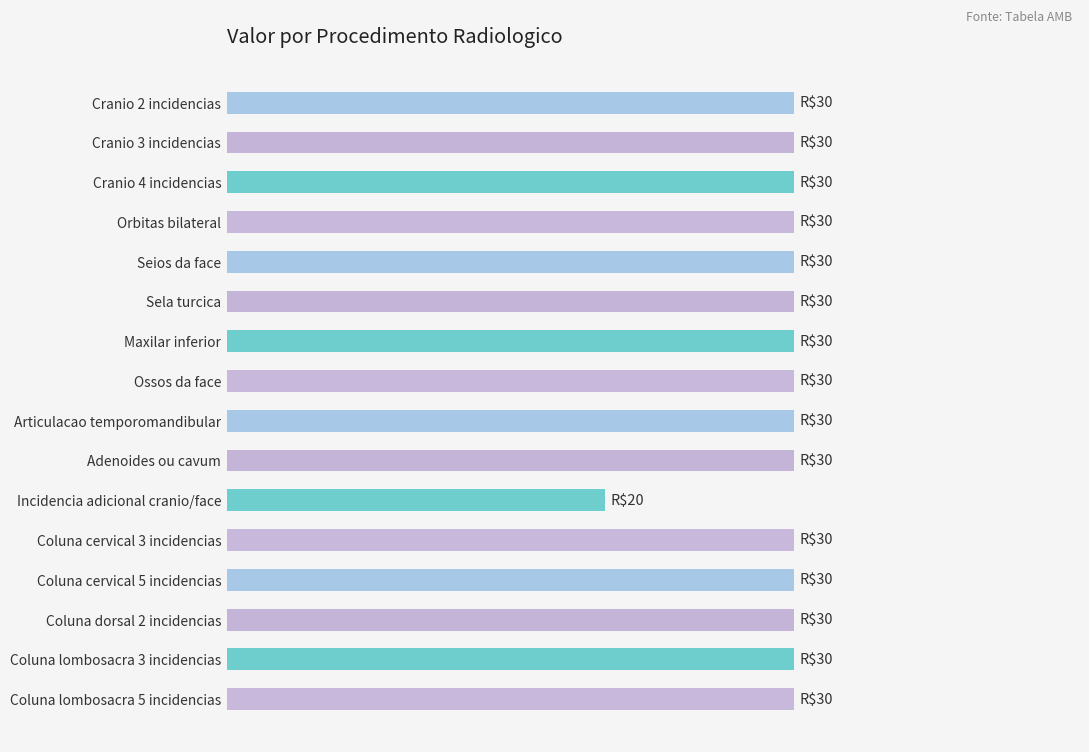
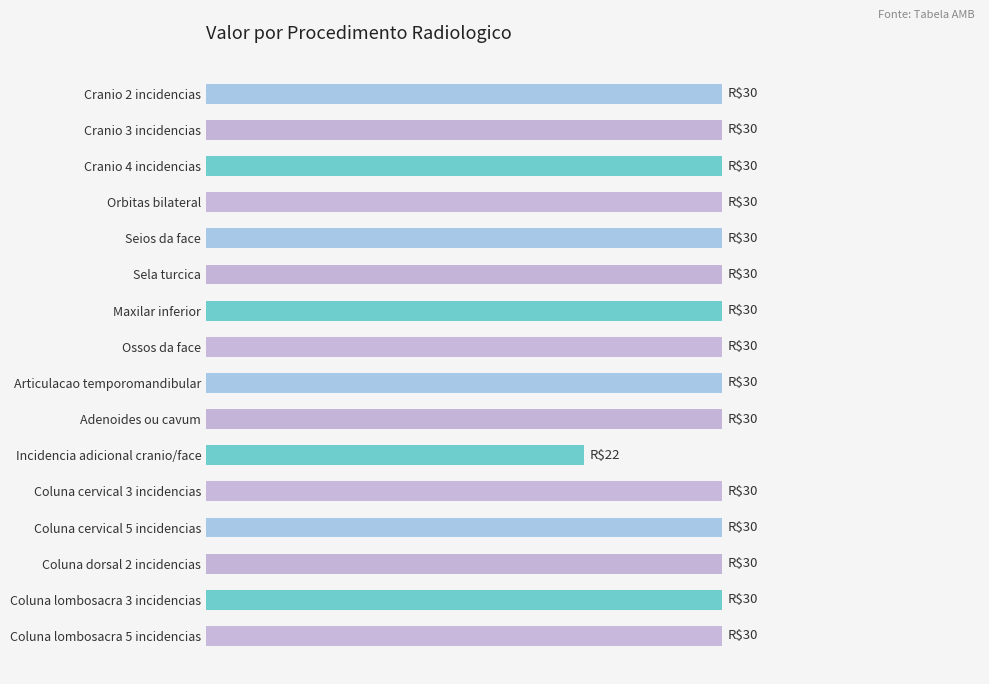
  {
    "Cranio 2 incidencias": "$30",
    "Cranio 3 incidencias": "$30",
    "Cranio 4 incidencias": "$30",
    "Orbitas bilateral": "$30",
    "Seios da face": "$30",
    "Sela turcica": "$30",
    "Maxilar inferior": "$30",
    "Ossos da face": "$30",
    "Articulacao temporomandibular": "$30",
    "Adenoides ou cavum": "$30",
-   "Incidencia adicional cranio/face": "$20",
+   "Incidencia adicional cranio/face": "$22",
    "Coluna cervical 3 incidencias": "$30",
    "Coluna cervical 5 incidencias": "$30",
    "Coluna dorsal 2 incidencias": "$30",
    "Coluna lombosacra 3 incidencias": "$30",
    "Coluna lombosacra 5 incidencias": "$30"
  }
